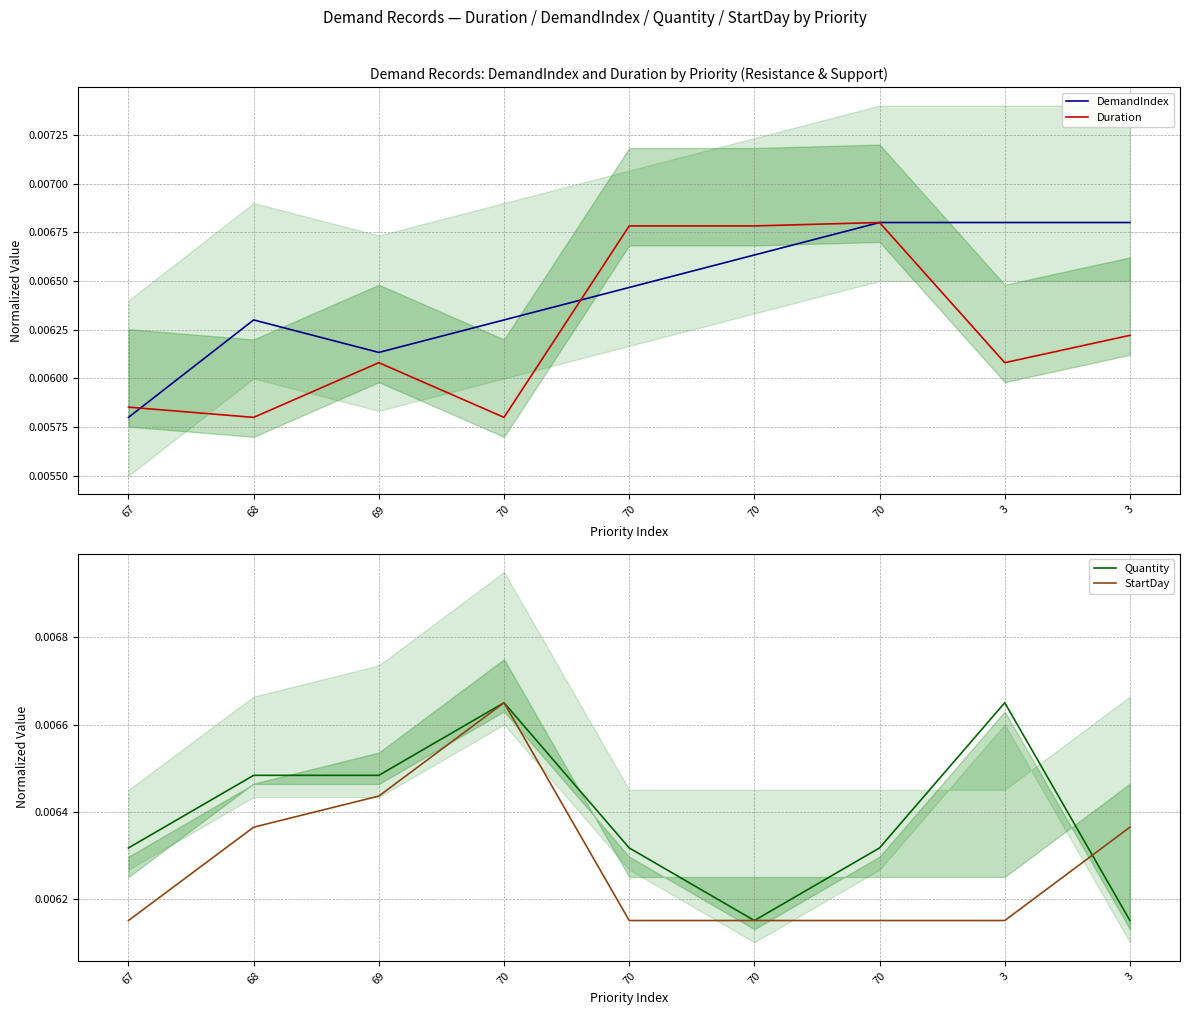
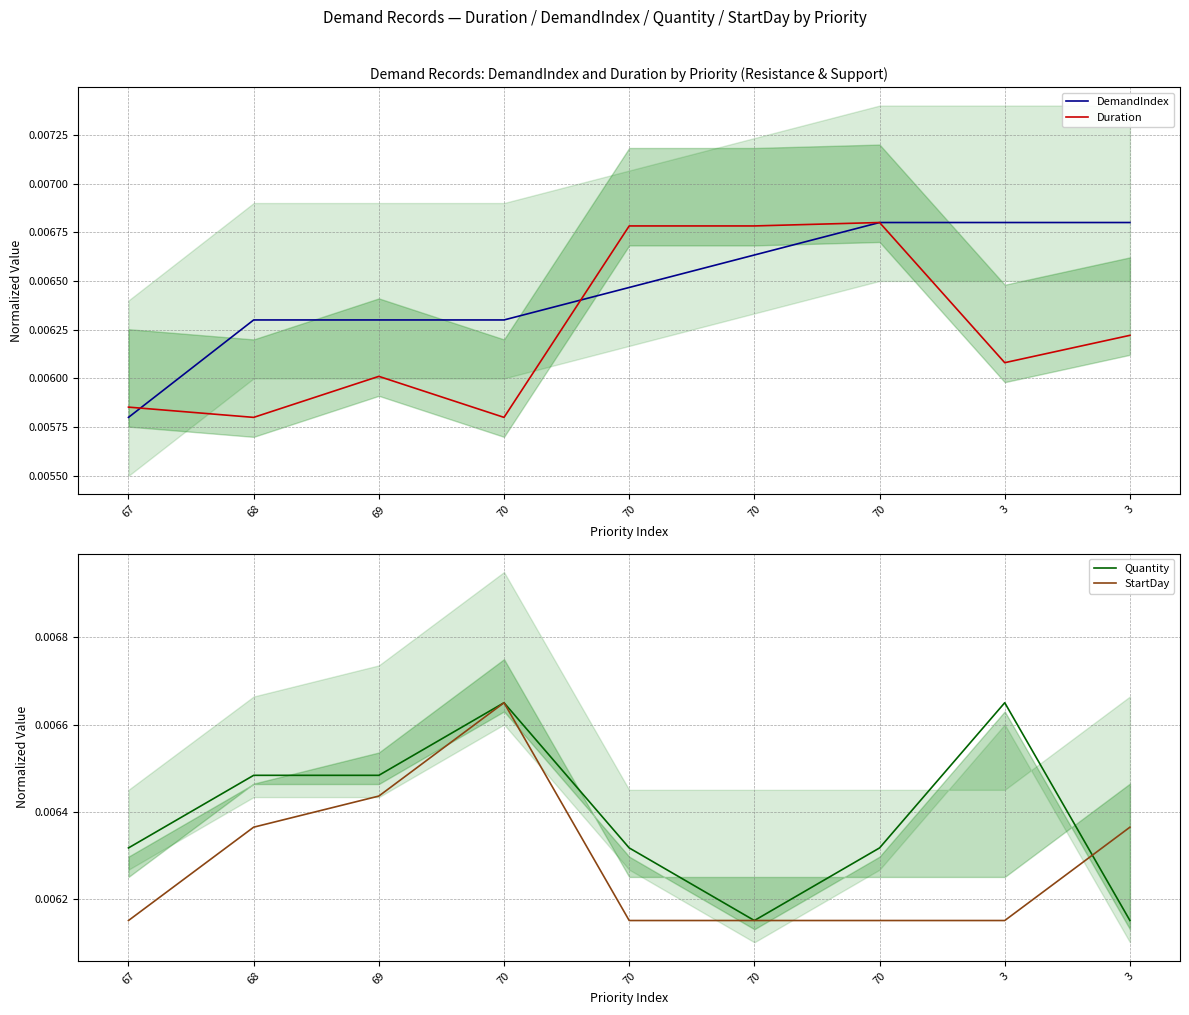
  {
    "Demand Records: DemandIndex and Duration by Priority (Resistance & Support)": {
      "DemandIndex": {
        "67": 0.00580,
        "68": 0.00630,
-       "69": 0.00613
+       "69": 0.00630
      },
      "Duration": {
        "67": 0.00585,
        "68": 0.00580,
-       "69": 0.00608
+       "69": 0.00601
      }
    }
  }
